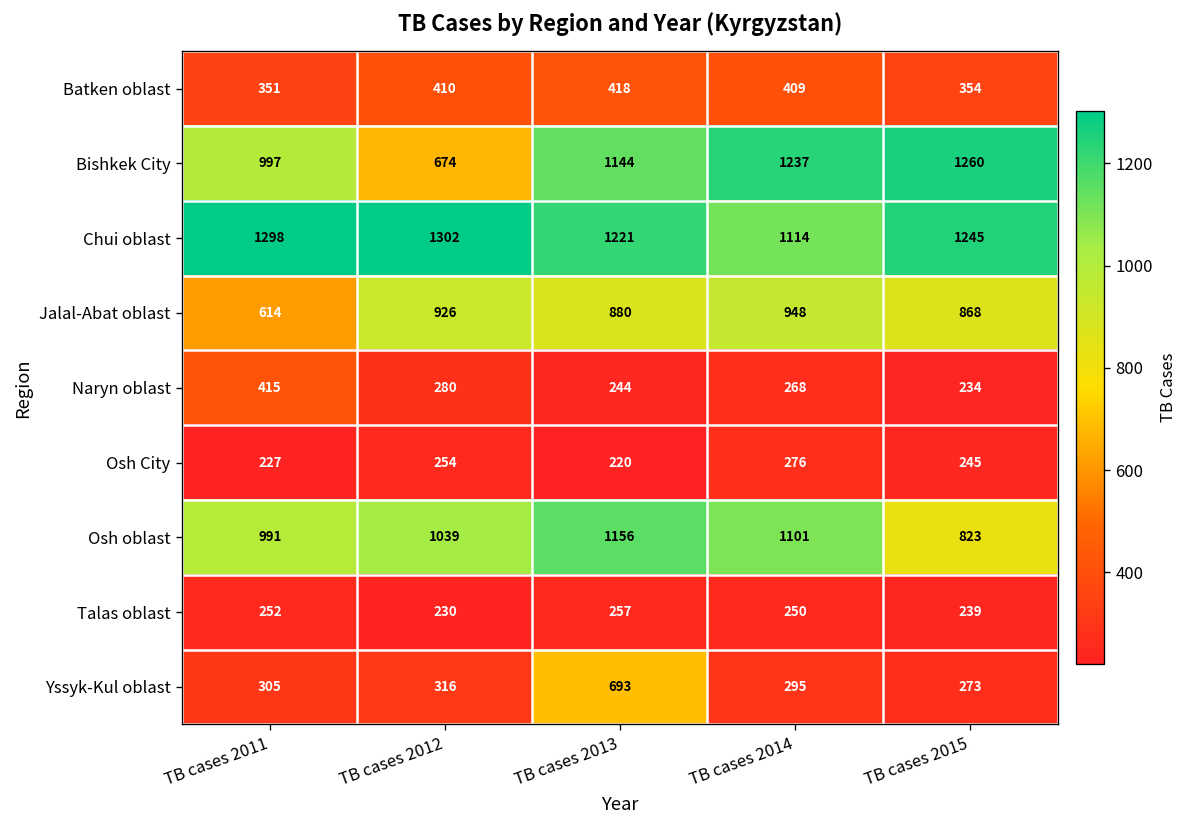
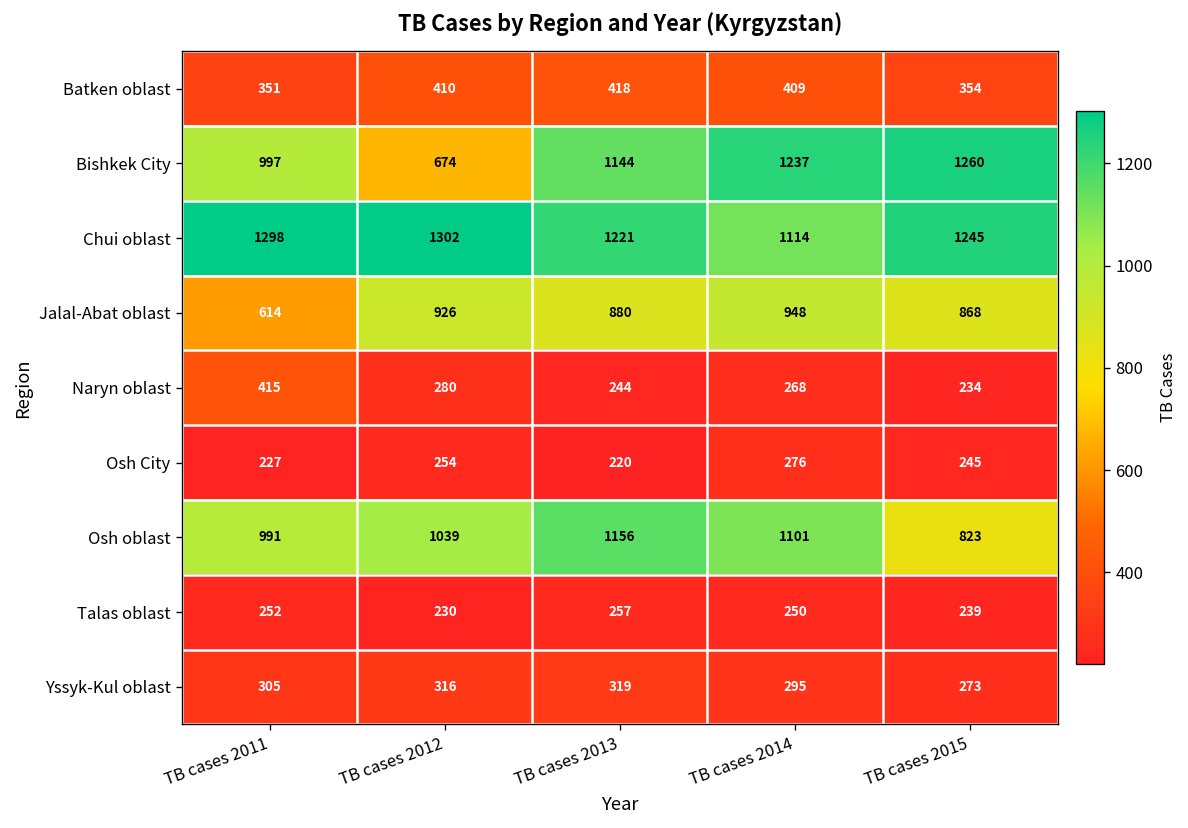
  {
    "Batken oblast": {
      "TB cases 2011": 351,
      "TB cases 2012": 410,
      "TB cases 2013": 418,
      "TB cases 2014": 409,
      "TB cases 2015": 354
    },
    "Bishkek City": {
      "TB cases 2011": 997,
      "TB cases 2012": 674,
      "TB cases 2013": 1144,
      "TB cases 2014": 1237,
      "TB cases 2015": 1260
    },
    "Chui oblast": {
      "TB cases 2011": 1298,
      "TB cases 2012": 1302,
      "TB cases 2013": 1221,
      "TB cases 2014": 1114,
      "TB cases 2015": 1245
    },
    "Jalal-Abat oblast": {
      "TB cases 2011": 614,
      "TB cases 2012": 926,
      "TB cases 2013": 880,
      "TB cases 2014": 948,
      "TB cases 2015": 868
    },
    "Naryn oblast": {
      "TB cases 2011": 415,
      "TB cases 2012": 280,
      "TB cases 2013": 244,
      "TB cases 2014": 268,
      "TB cases 2015": 234
    },
    "Osh City": {
      "TB cases 2011": 227,
      "TB cases 2012": 254,
      "TB cases 2013": 220,
      "TB cases 2014": 276,
      "TB cases 2015": 245
    },
    "Osh oblast": {
      "TB cases 2011": 991,
      "TB cases 2012": 1039,
      "TB cases 2013": 1156,
      "TB cases 2014": 1101,
      "TB cases 2015": 823
    },
    "Talas oblast": {
      "TB cases 2011": 252,
      "TB cases 2012": 230,
      "TB cases 2013": 257,
      "TB cases 2014": 250,
      "TB cases 2015": 239
    },
    "Yssyk-Kul oblast": {
      "TB cases 2011": 305,
      "TB cases 2012": 316,
-     "TB cases 2013": 693,
+     "TB cases 2013": 319,
      "TB cases 2014": 295,
      "TB cases 2015": 273
    }
  }
